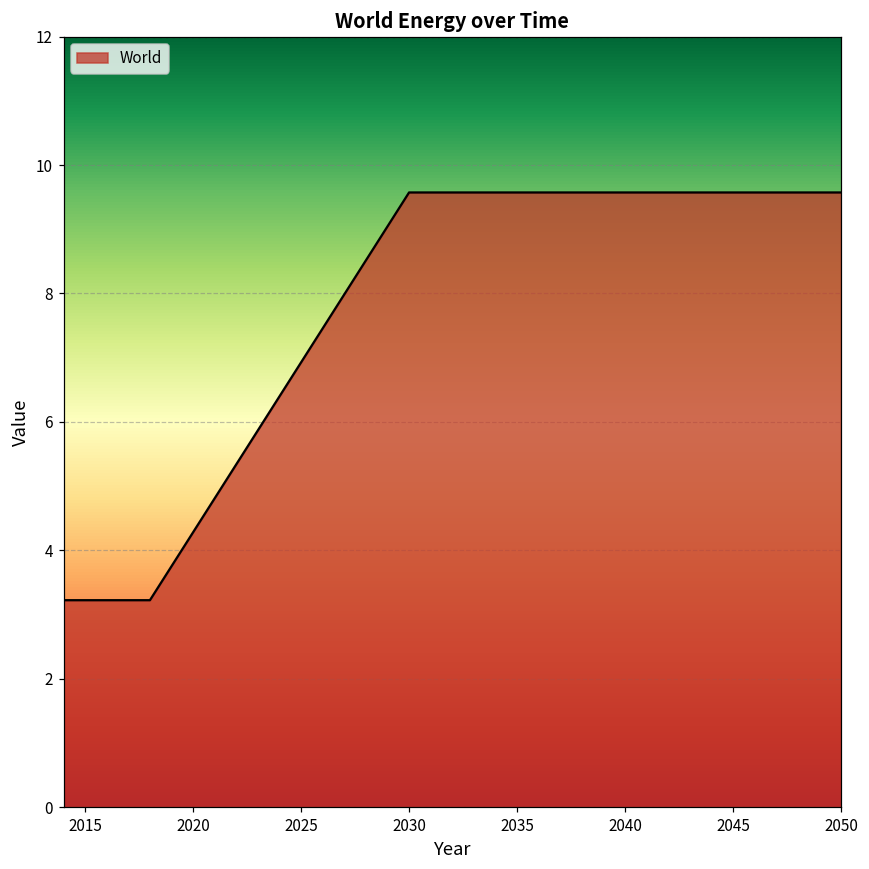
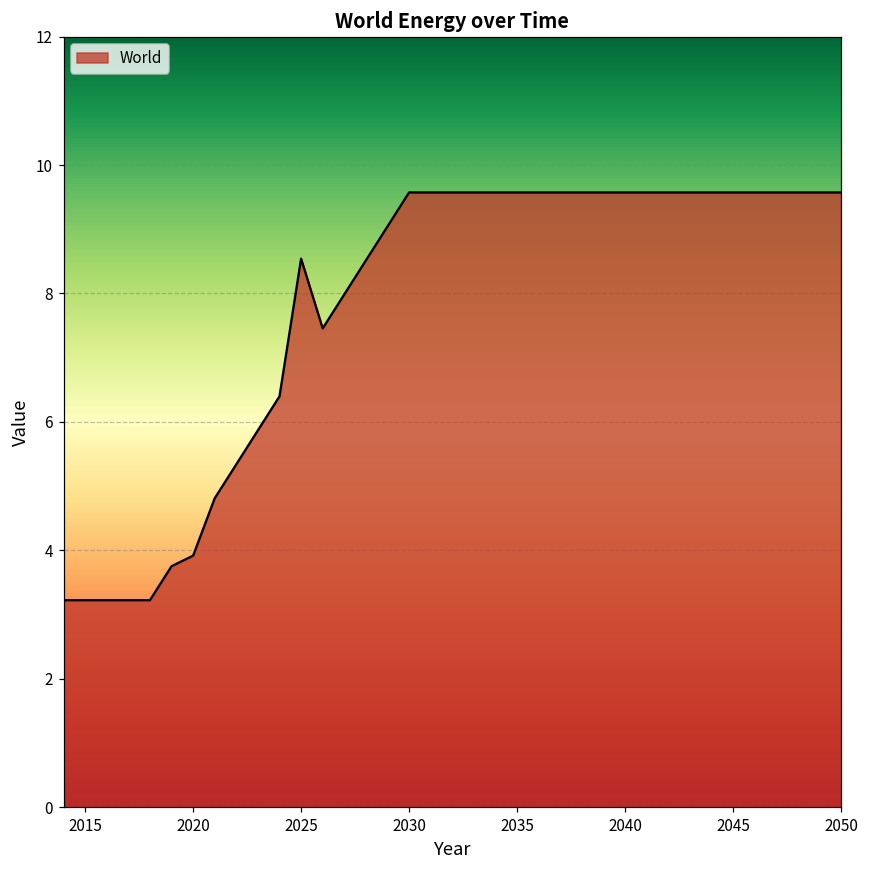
  {
    "2015": 3.2,
-   "2020": 4.3,
-   "2025": 6.9,
+   "2020": 3.9,
+   "2025": 8.5,
    "2030": 9.6,
    "2035": 9.6,
    "2040": 9.6,
    "2045": 9.6,
    "2050": 9.6
  }
